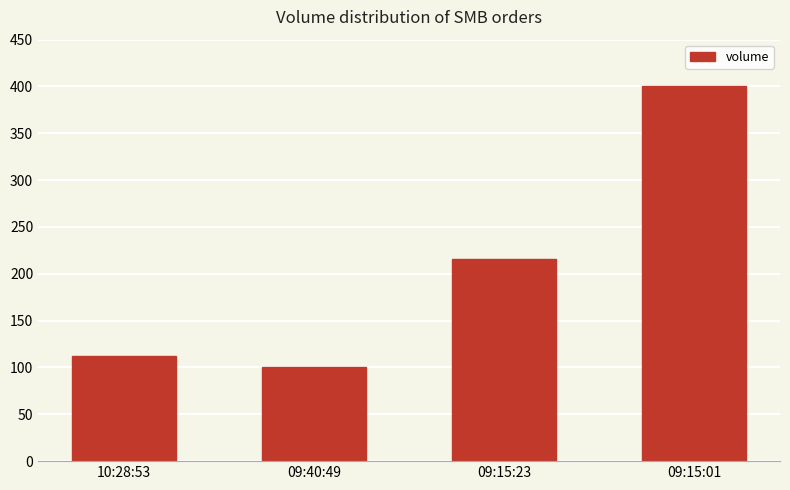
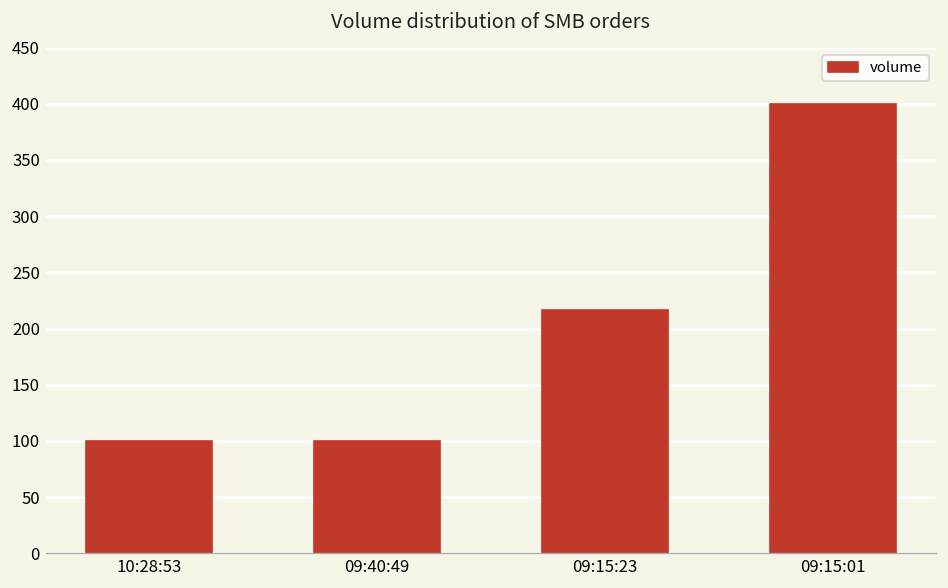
  {
-   "10:28:53": 110,
+   "10:28:53": 100,
    "09:40:49": 100,
    "09:15:23": 220,
    "09:15:01": 400
  }
